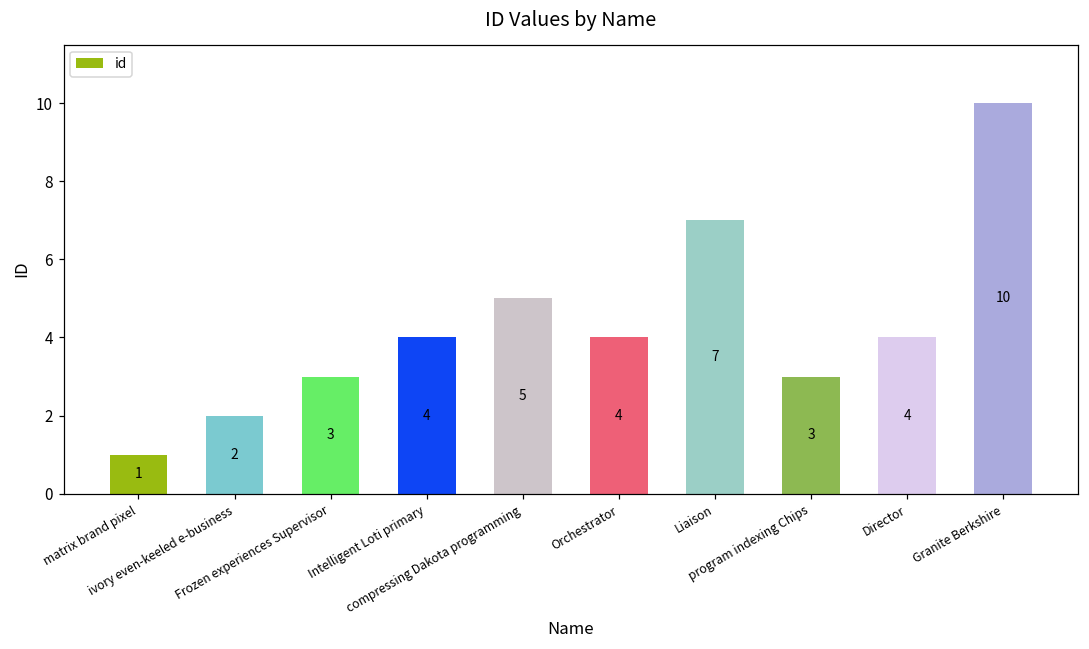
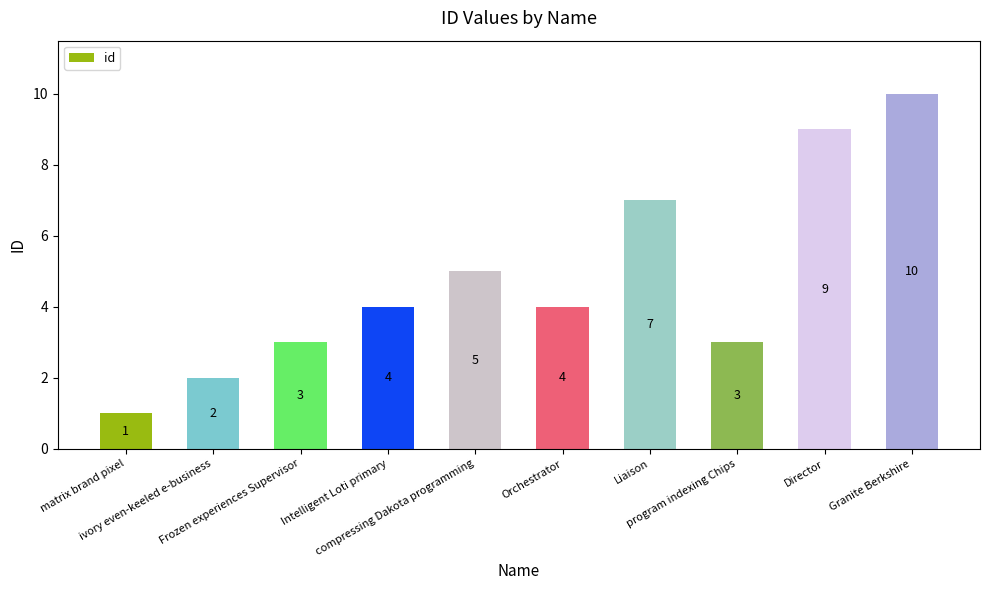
  {
    "matrix brand pixel": 1,
    "ivory even-keeled e-business": 2,
    "Frozen experiences Supervisor": 3,
    "Intelligent Loti primary": 4,
    "compressing Dakota programming": 5,
    "Orchestrator": 4,
    "Liaison": 7,
    "program indexing Chips": 3,
-   "Director": 4,
+   "Director": 9,
    "Granite Berkshire": 10
  }
